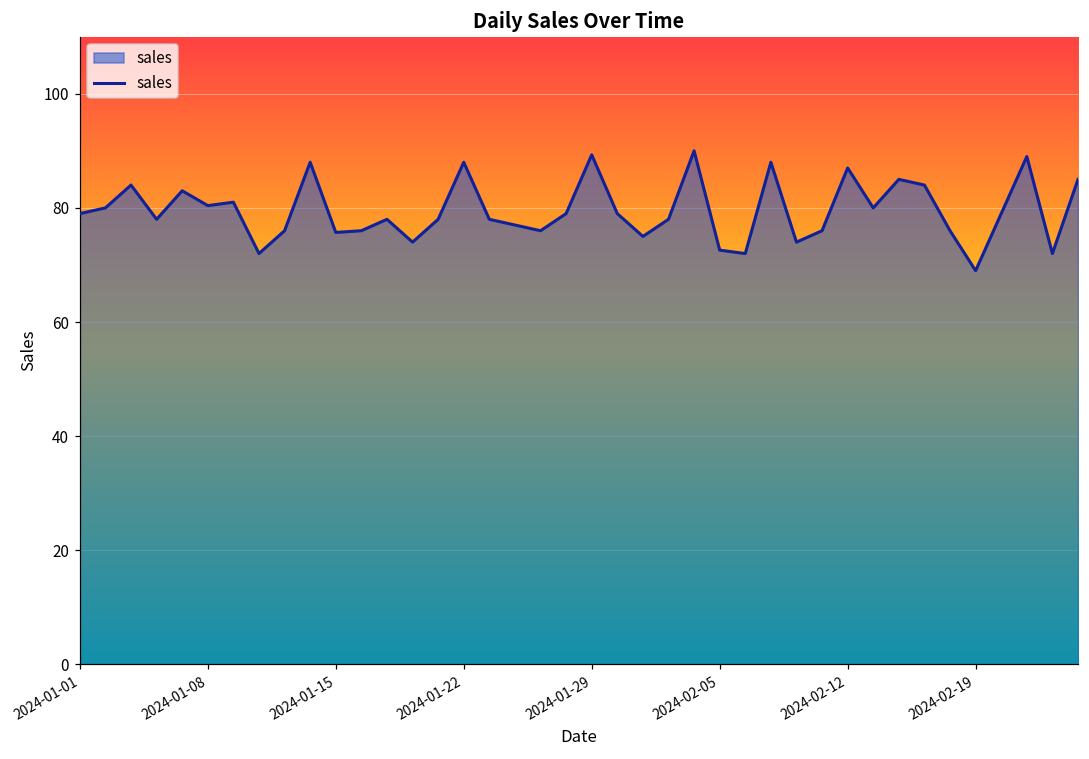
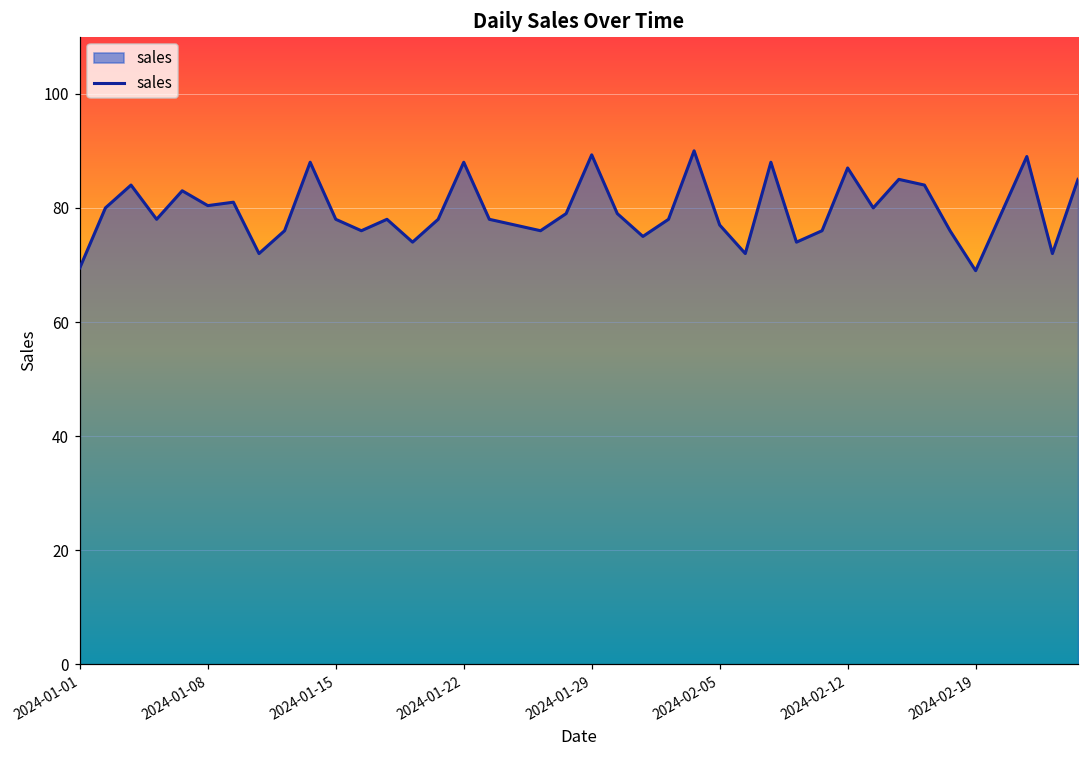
  {
-   "2024-01-01": 79,
+   "2024-01-01": 70,
    "2024-01-08": 80,
-   "2024-01-15": 76,
+   "2024-01-15": 78,
    "2024-01-22": 88,
    "2024-01-29": 89,
-   "2024-02-05": 73,
+   "2024-02-05": 77,
    "2024-02-12": 87,
    "2024-02-19": 69
  }
